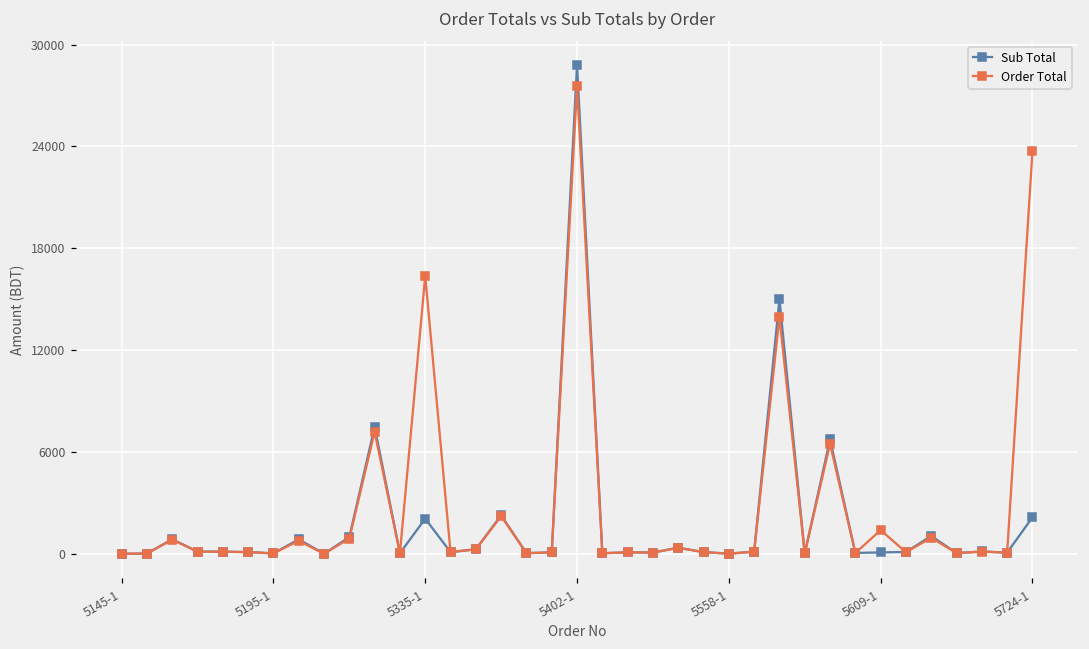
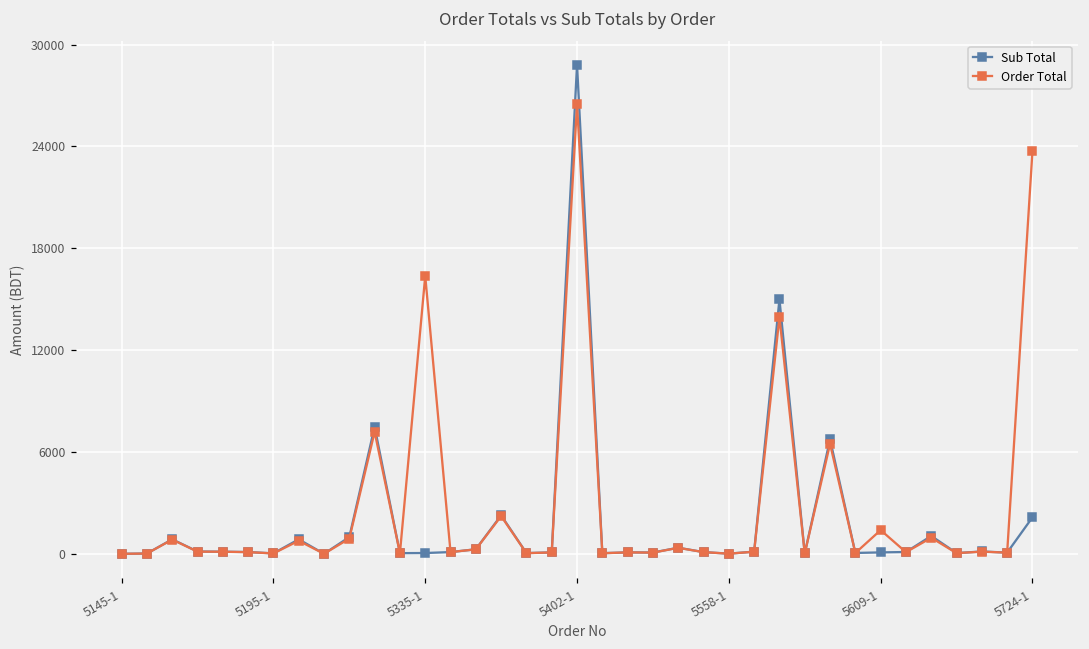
  {
    "Sub Total": {
-     "5335-1": 2100,
+     "5335-1": 100,
      "5402-1": 28800,
      "5609-1": 100,
      "5724-1": 2200
    },
    "Order Total": {
      "5335-1": 16400,
-     "5402-1": 27500,
+     "5402-1": 26500,
      "5609-1": 1400,
      "5724-1": 23700
    }
  }
